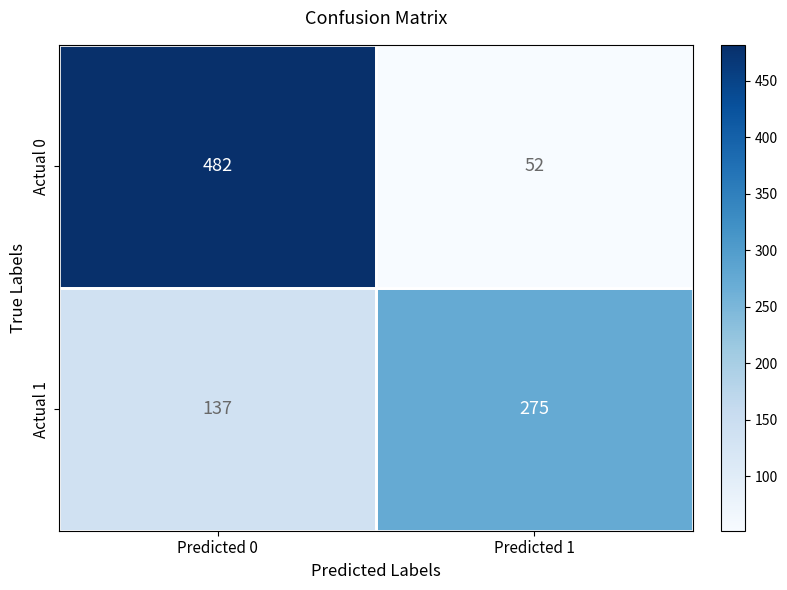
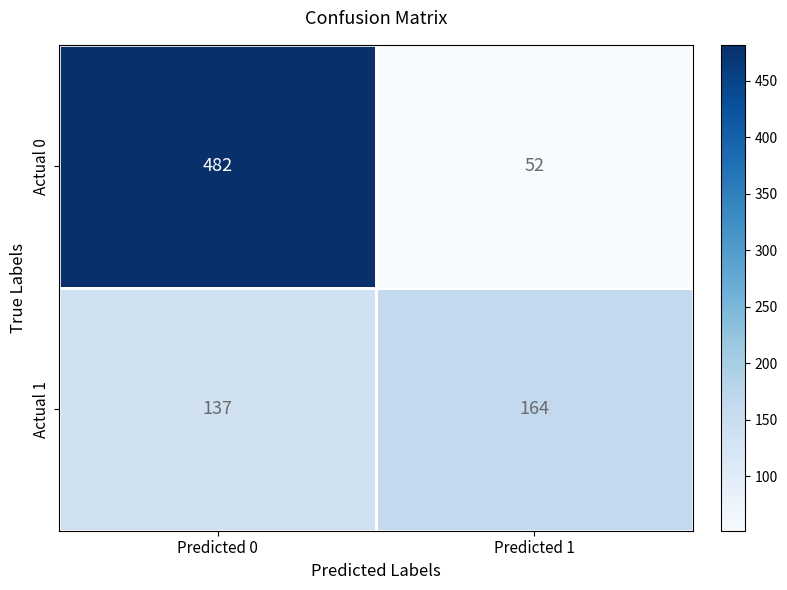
  {
    "Actual 0": {
      "Predicted 0": 482,
      "Predicted 1": 52
    },
    "Actual 1": {
      "Predicted 0": 137,
-     "Predicted 1": 275
+     "Predicted 1": 164
    }
  }
